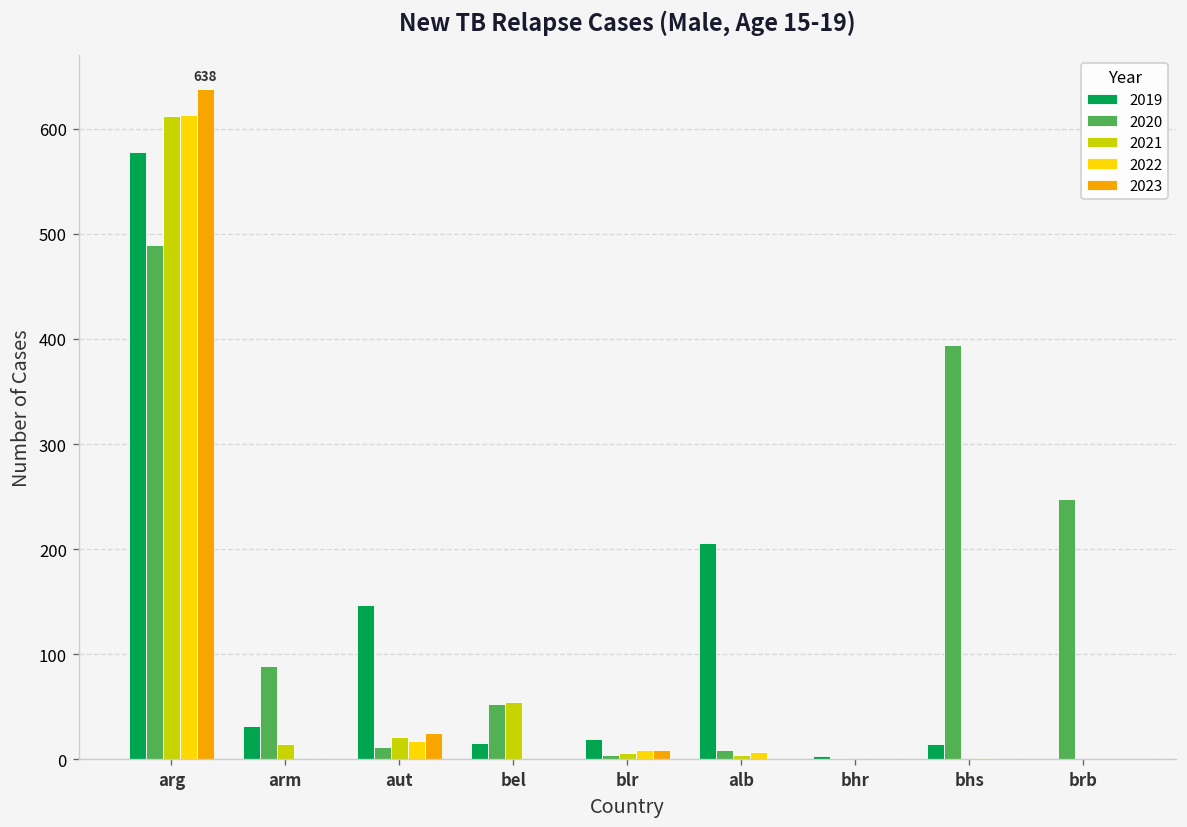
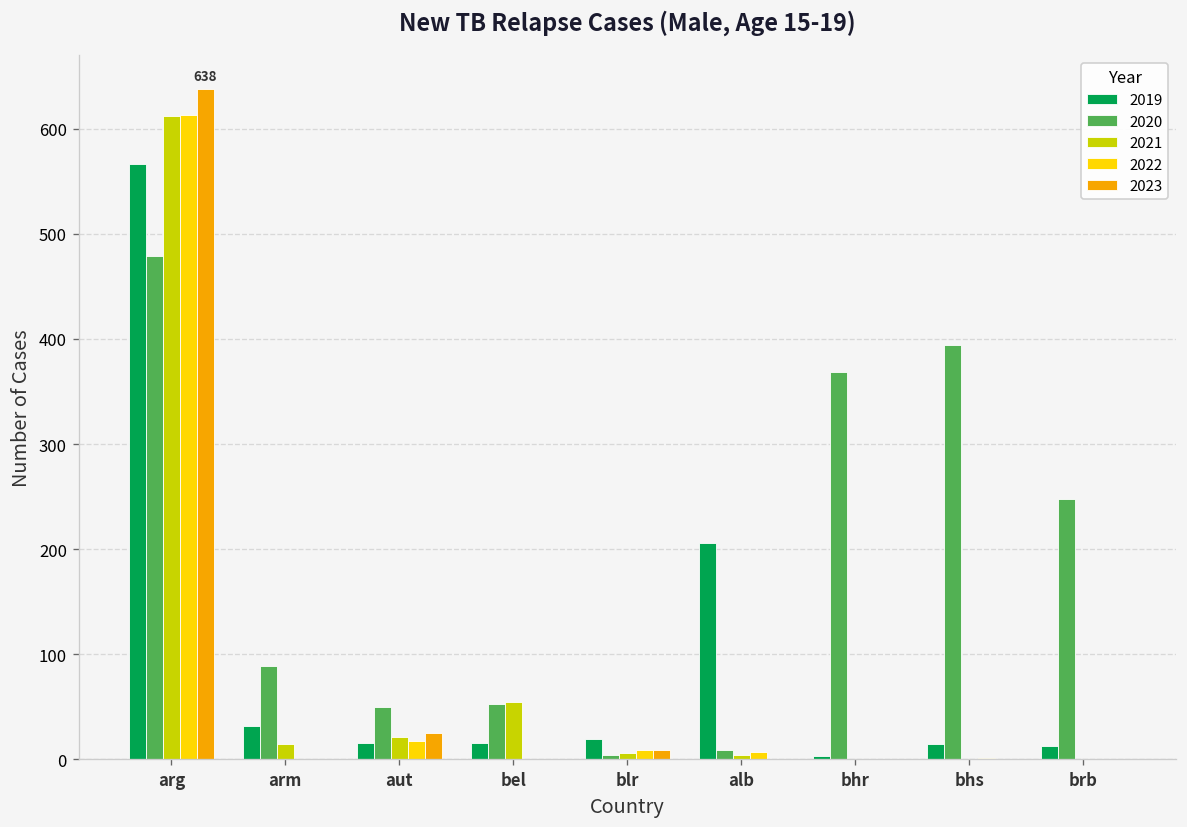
  {
    "2019": {
-     "arg": 580,
+     "arg": 570,
      "arm": 30,
-     "aut": 150,
+     "aut": 20,
      "bel": 20,
      "blr": 20,
      "alb": 210,
      "bhr": 0,
      "bhs": 20,
-     "brb": 0
+     "brb": 10
    },
    "2020": {
-     "arg": 490,
+     "arg": 480,
      "arm": 90,
-     "aut": 10,
+     "aut": 50,
      "bel": 50,
      "blr": 0,
      "alb": 10,
-     "bhr": 0,
+     "bhr": 370,
      "bhs": 390,
      "brb": 250
    }
  }
